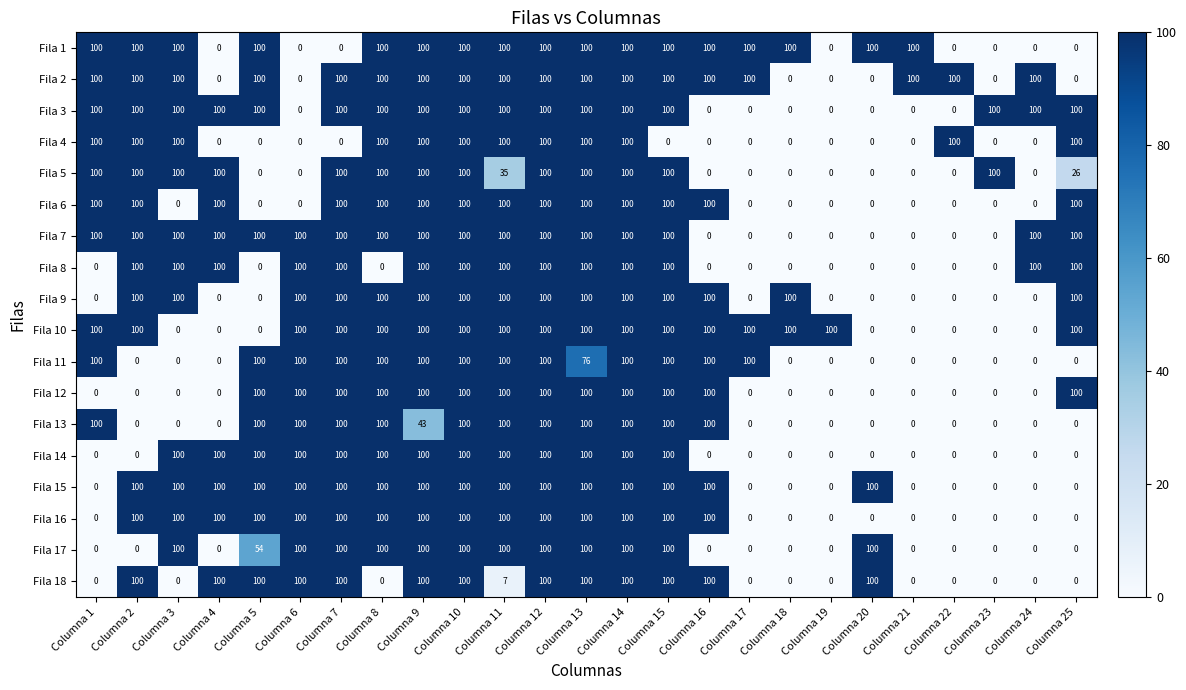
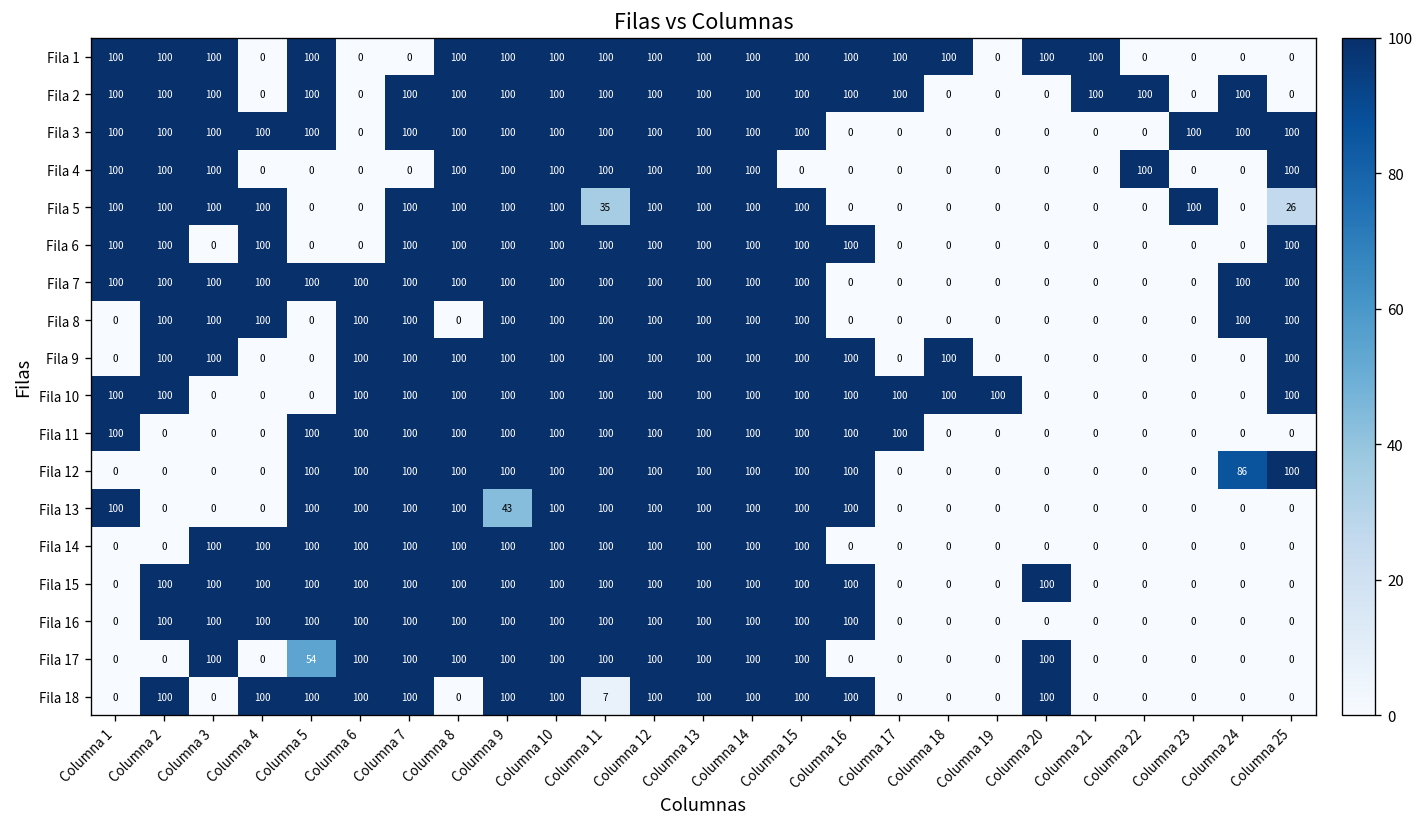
  {
    "Fila 11": {
      "Columna 1": 100,
      "Columna 2": 0,
      "Columna 3": 0,
      "Columna 4": 0,
      "Columna 5": 100,
      "Columna 6": 100,
      "Columna 7": 100,
      "Columna 8": 100,
      "Columna 9": 100,
      "Columna 10": 100,
      "Columna 11": 100,
      "Columna 12": 100,
-     "Columna 13": 76,
+     "Columna 13": 100,
      "Columna 14": 100,
      "Columna 15": 100,
      "Columna 16": 100,
      "Columna 17": 100,
      "Columna 18": 0,
      "Columna 19": 0,
      "Columna 20": 0,
      "Columna 21": 0,
      "Columna 22": 0,
      "Columna 23": 0,
      "Columna 24": 0,
      "Columna 25": 0
    },
    "Fila 12": {
      "Columna 1": 0,
      "Columna 2": 0,
      "Columna 3": 0,
      "Columna 4": 0,
      "Columna 5": 100,
      "Columna 6": 100,
      "Columna 7": 100,
      "Columna 8": 100,
      "Columna 9": 100,
      "Columna 10": 100,
      "Columna 11": 100,
      "Columna 12": 100,
      "Columna 13": 100,
      "Columna 14": 100,
      "Columna 15": 100,
      "Columna 16": 100,
      "Columna 17": 0,
      "Columna 18": 0,
      "Columna 19": 0,
      "Columna 20": 0,
      "Columna 21": 0,
      "Columna 22": 0,
      "Columna 23": 0,
-     "Columna 24": 0,
+     "Columna 24": 86,
      "Columna 25": 100
    }
  }
